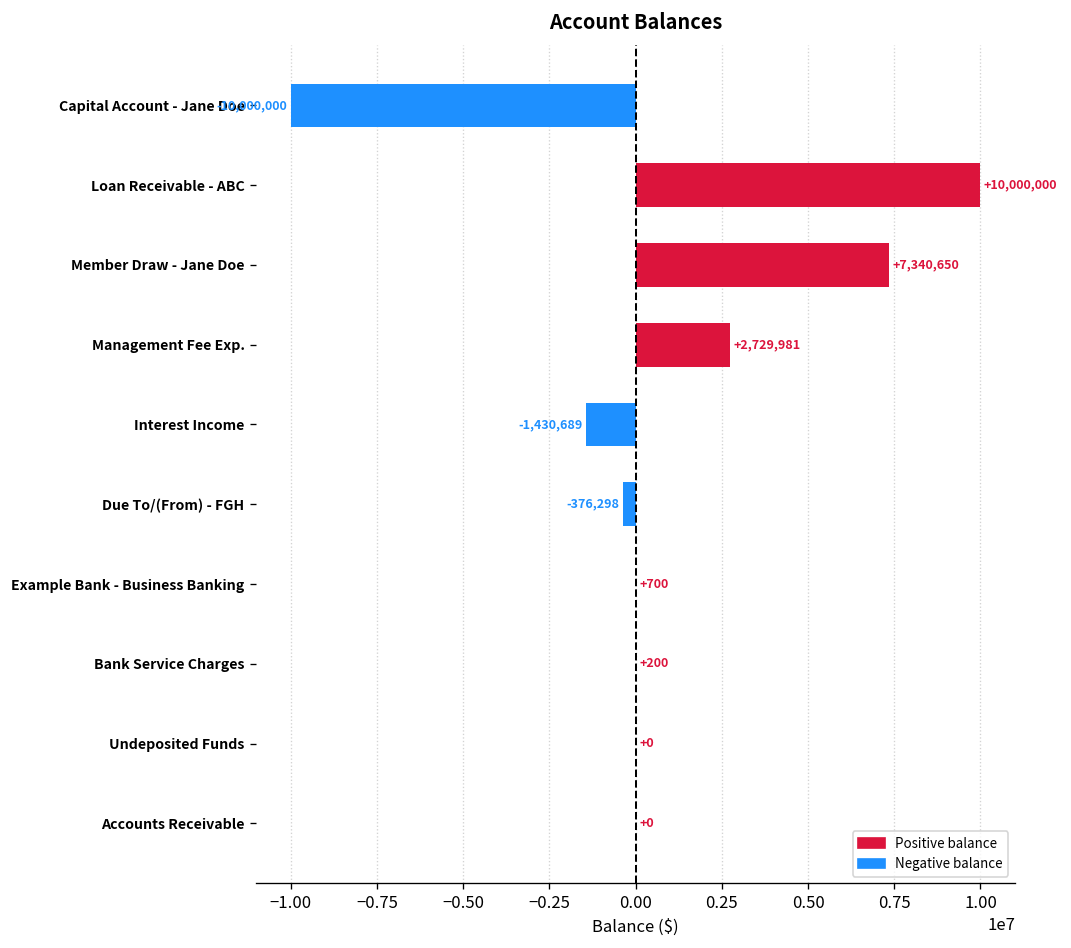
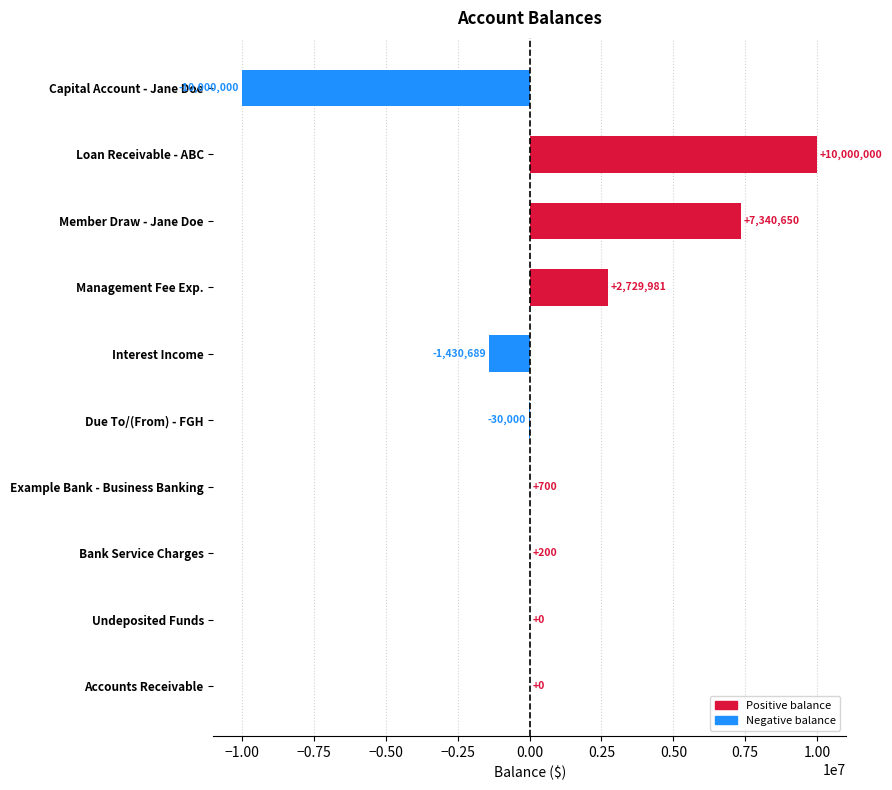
  {
    "Capital Account - Jane Doe": "-10,000,000",
    "Loan Receivable - ABC": "+10,000,000",
    "Member Draw - Jane Doe": "+7,340,650",
    "Management Fee Exp.": "+2,729,981",
    "Interest Income": "-1,430,689",
-   "Due To/(From) - FGH": "-376,298",
+   "Due To/(From) - FGH": "-30,000",
    "Example Bank - Business Banking": "+700",
    "Bank Service Charges": "+200",
    "Undeposited Funds": "+0",
    "Accounts Receivable": "+0"
  }
